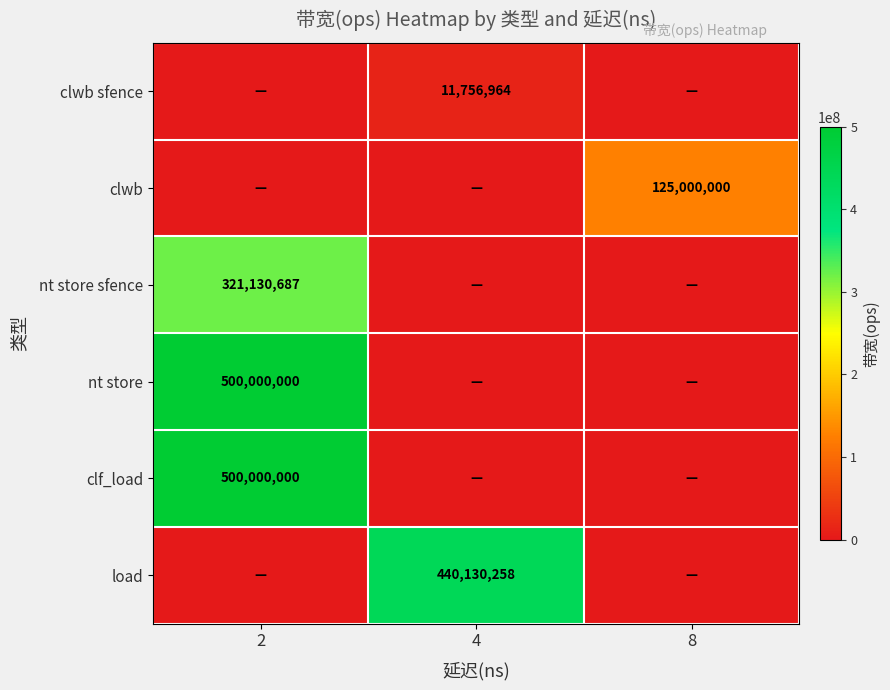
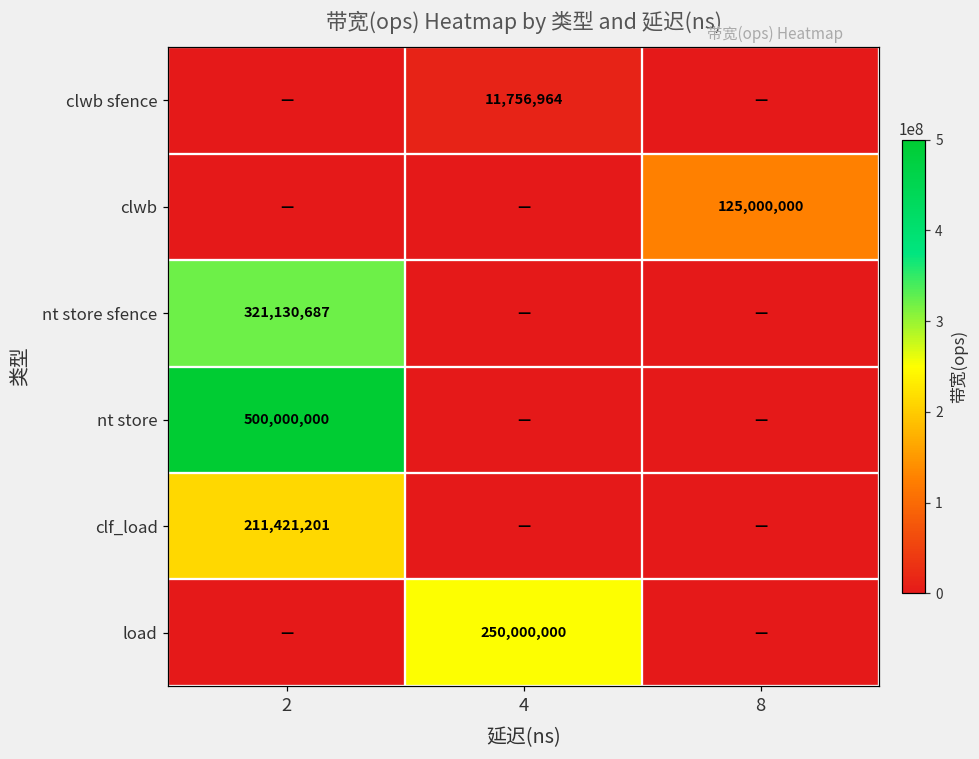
  {
    "clwb sfence": {
      "4": "11,756,964"
    },
    "clwb": {
      "8": "125,000,000"
    },
    "nt store sfence": {
      "2": "321,130,687"
    },
    "nt store": {
      "2": "500,000,000"
    },
    "clf_load": {
-     "2": "500,000,000"
+     "2": "211,421,201"
    },
    "load": {
-     "4": "440,130,258"
+     "4": "250,000,000"
    }
  }
